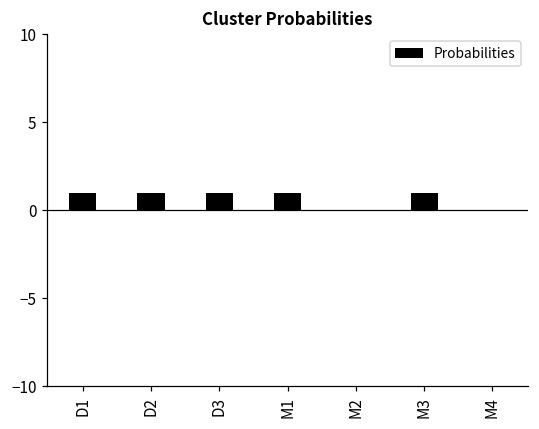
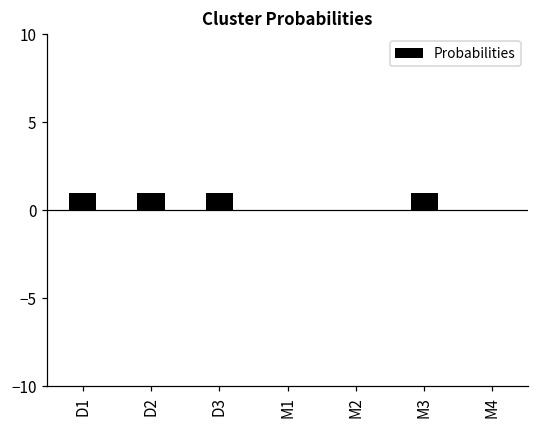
  {
    "D1": 1,
    "D2": 1,
    "D3": 1,
-   "M1": 1,
+   "M1": 0,
    "M2": 0,
    "M3": 1,
    "M4": 0
  }
